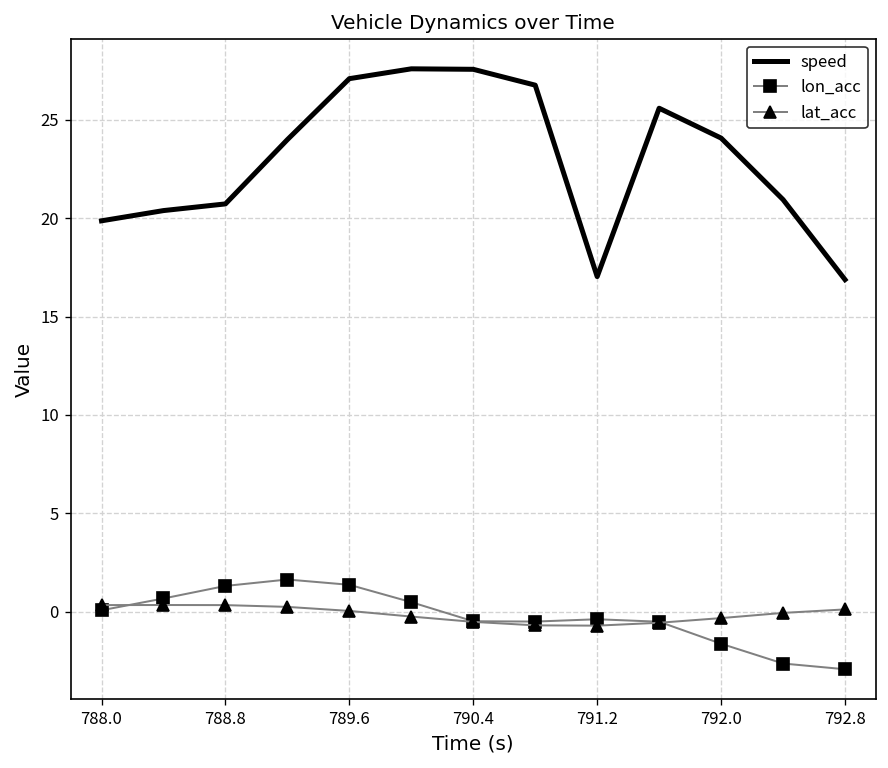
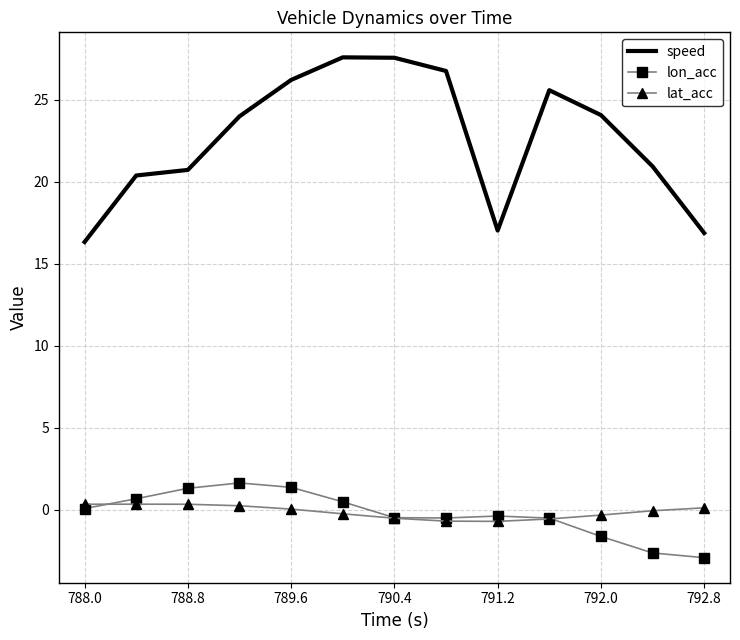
  {
    "speed": {
-     "788.0": 19.9,
+     "788.0": 16.3,
      "788.8": 20.7,
-     "789.6": 27.1,
+     "789.6": 26.2,
      "790.4": 27.6,
      "791.2": 17.0,
      "792.0": 24.1,
      "792.8": 16.9
    }
  }
